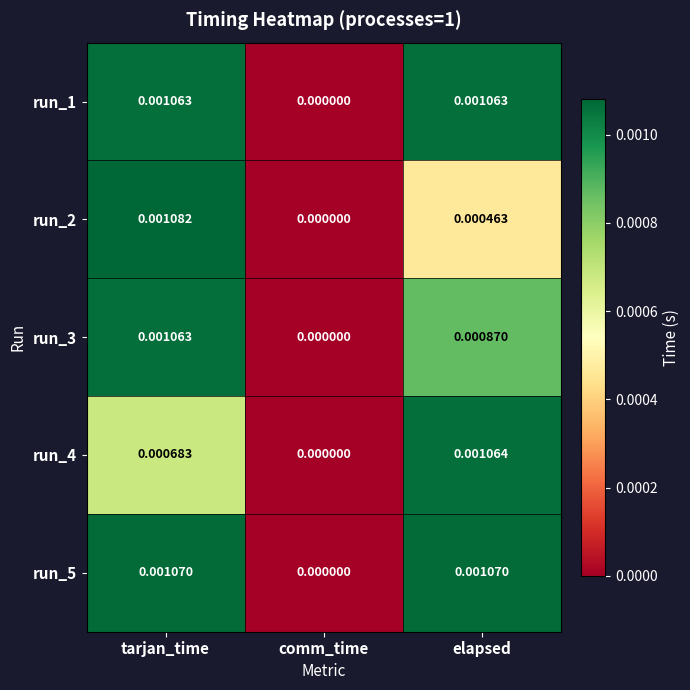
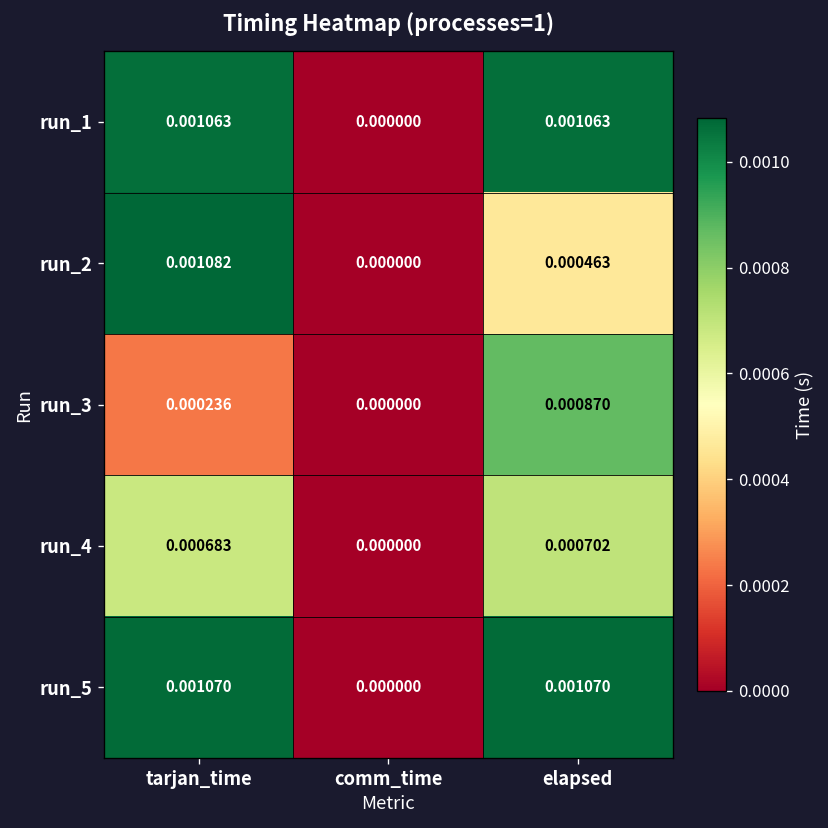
  {
    "run_1": {
      "tarjan_time": 0.001063,
      "comm_time": 0.000000,
      "elapsed": 0.001063
    },
    "run_2": {
      "tarjan_time": 0.001082,
      "comm_time": 0.000000,
      "elapsed": 0.000463
    },
    "run_3": {
-     "tarjan_time": 0.001063,
+     "tarjan_time": 0.000236,
      "comm_time": 0.000000,
      "elapsed": 0.000870
    },
    "run_4": {
      "tarjan_time": 0.000683,
      "comm_time": 0.000000,
-     "elapsed": 0.001064
+     "elapsed": 0.000702
    },
    "run_5": {
      "tarjan_time": 0.001070,
      "comm_time": 0.000000,
      "elapsed": 0.001070
    }
  }
